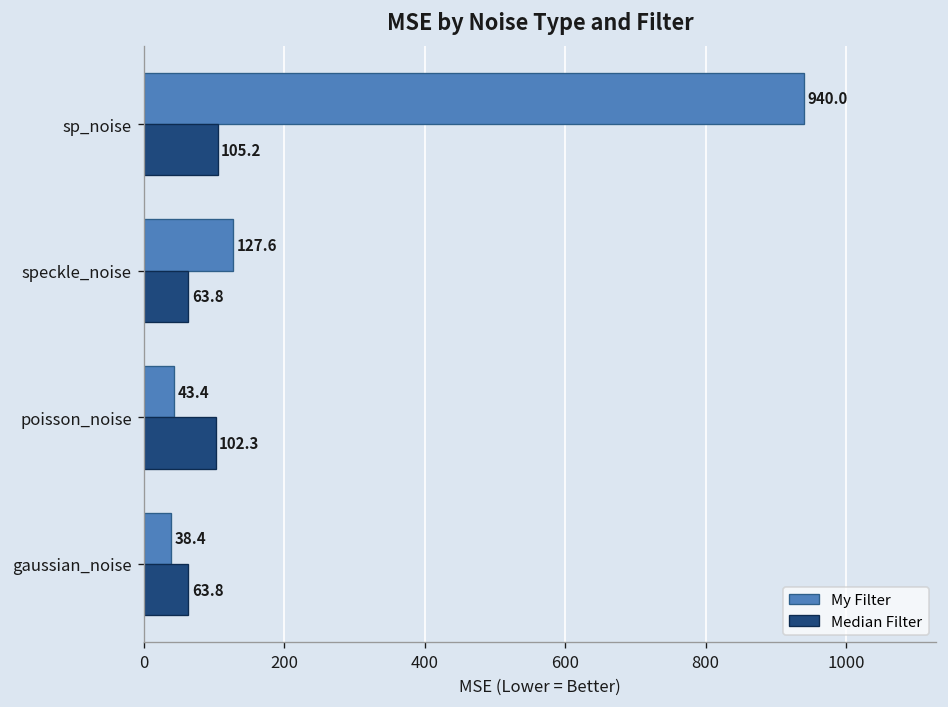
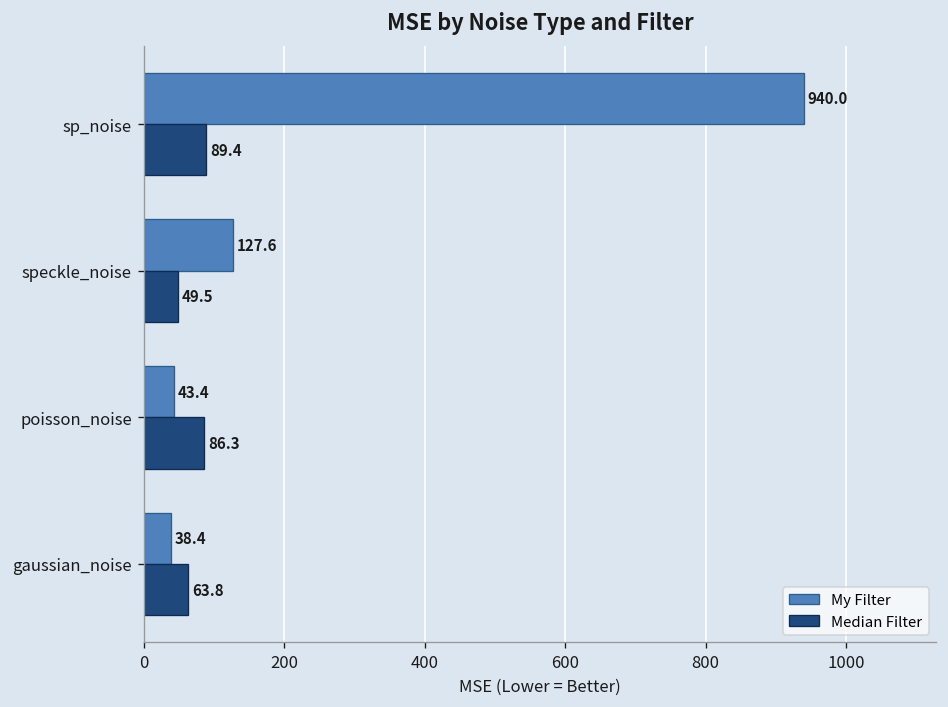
  {
    "My Filter": {
      "sp_noise": 940.0,
      "speckle_noise": 127.6,
      "poisson_noise": 43.4,
      "gaussian_noise": 38.4
    },
    "Median Filter": {
-     "sp_noise": 105.2,
-     "speckle_noise": 63.8,
-     "poisson_noise": 102.3,
+     "sp_noise": 89.4,
+     "speckle_noise": 49.5,
+     "poisson_noise": 86.3,
      "gaussian_noise": 63.8
    }
  }
